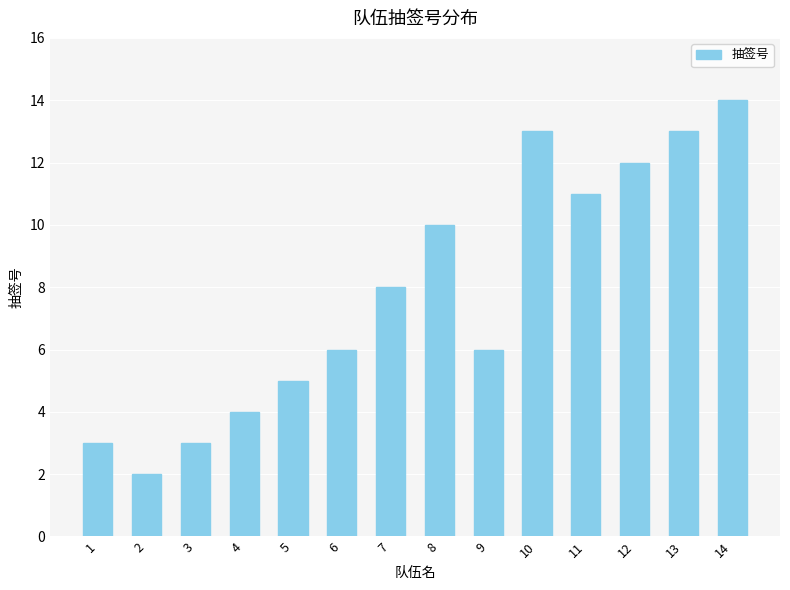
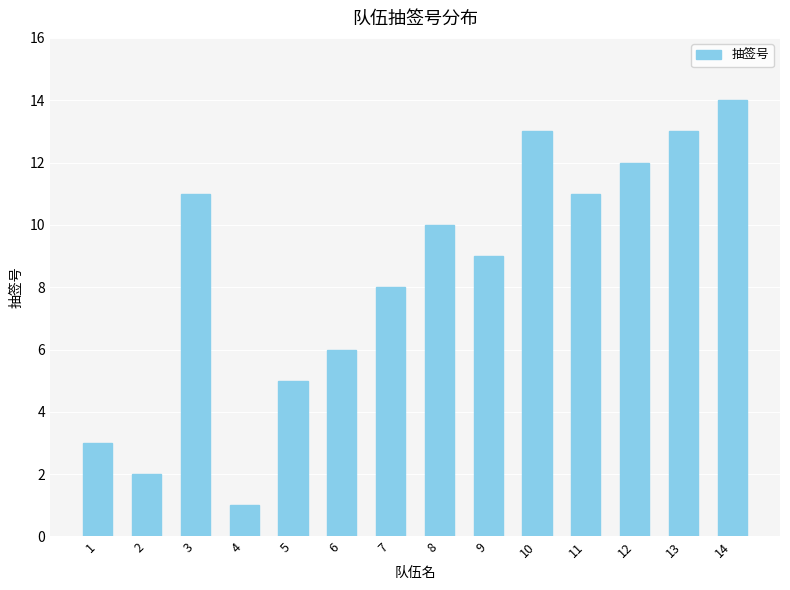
  {
    "1": 3,
    "2": 2,
-   "3": 3,
-   "4": 4,
+   "3": 11,
+   "4": 1,
    "5": 5,
    "6": 6,
    "7": 8,
    "8": 10,
-   "9": 6,
+   "9": 9,
    "10": 13,
    "11": 11,
    "12": 12,
    "13": 13,
    "14": 14
  }
